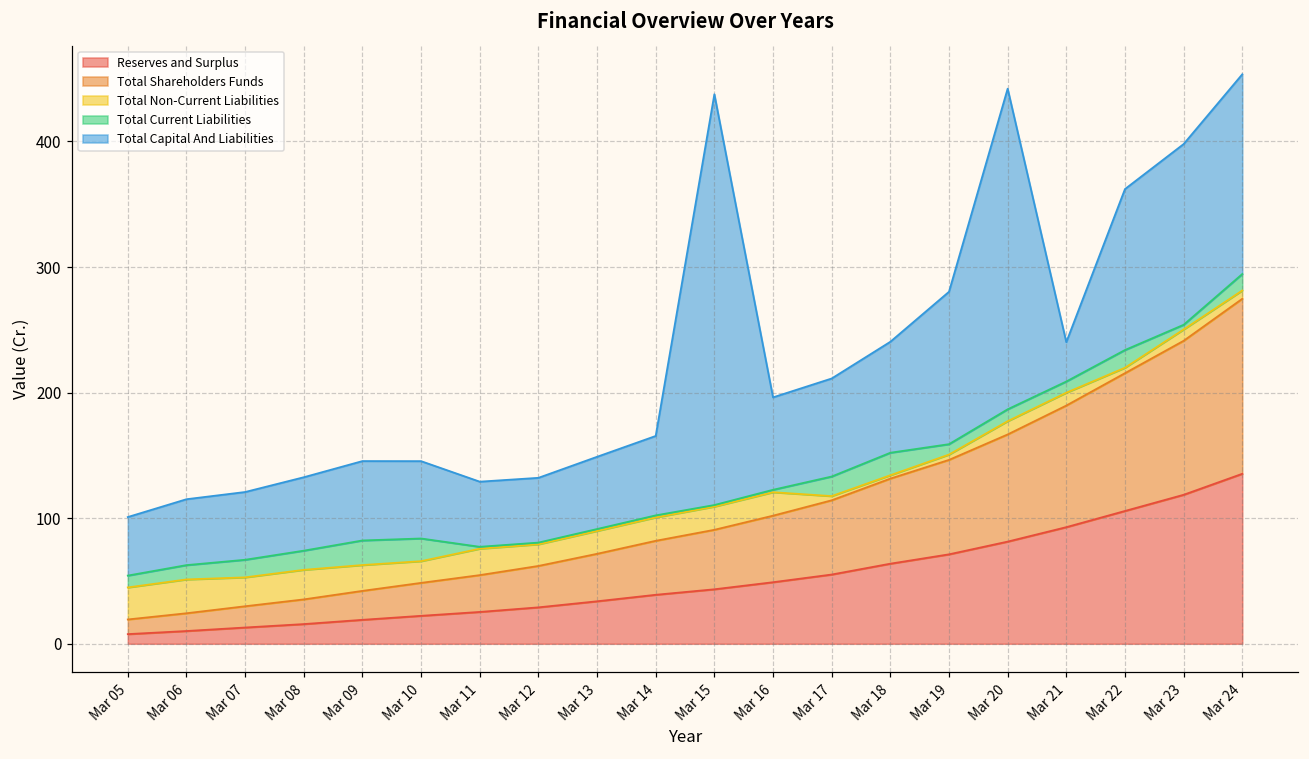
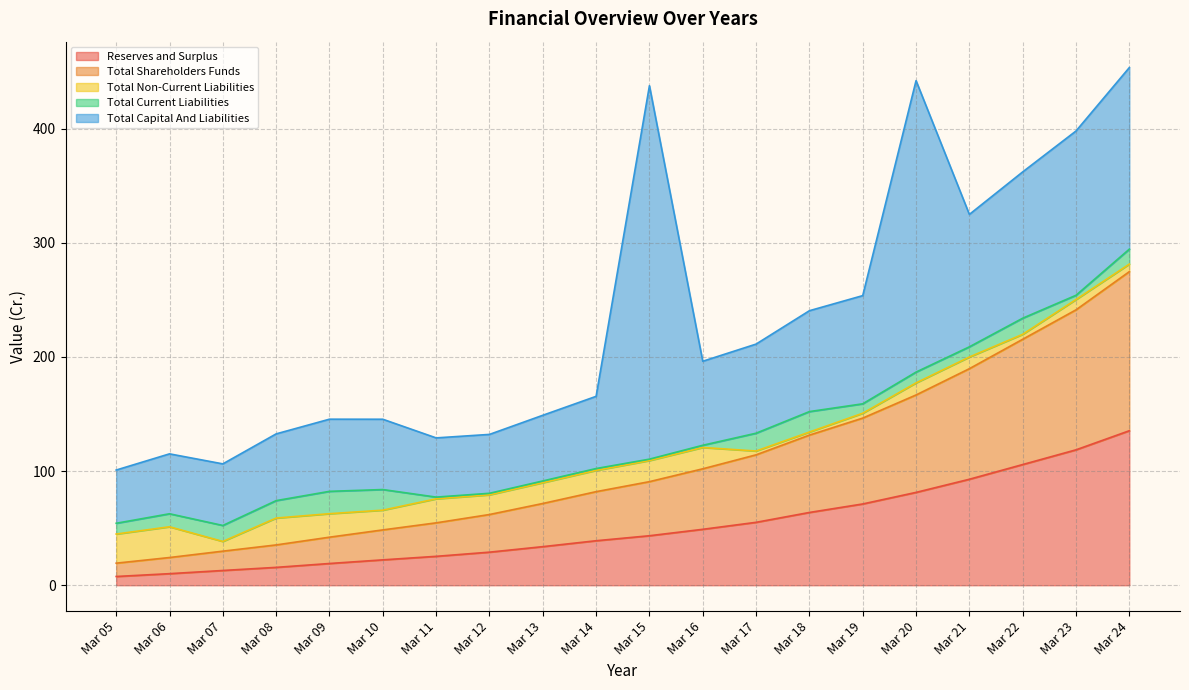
  {
    "Total Non-Current Liabilities": {
      "Mar 05": 26,
      "Mar 06": 27,
-     "Mar 07": 23,
+     "Mar 07": 9,
      "Mar 08": 24,
      "Mar 09": 21,
      "Mar 10": 17,
      "Mar 17": 3,
      "Mar 18": 3,
      "Mar 19": 4,
      "Mar 20": 11,
      "Mar 21": 10,
      "Mar 22": 4,
      "Mar 23": 9,
      "Mar 24": 7
    },
    "Total Current Liabilities": {
      "Mar 05": 9,
      "Mar 06": 11,
      "Mar 07": 14,
      "Mar 08": 15,
      "Mar 09": 20,
      "Mar 10": 18,
      "Mar 17": 16,
      "Mar 18": 18,
      "Mar 19": 8,
      "Mar 20": 9,
      "Mar 21": 9,
      "Mar 22": 14,
      "Mar 23": 4,
      "Mar 24": 13
    },
    "Total Capital And Liabilities": {
      "Mar 05": 47,
      "Mar 06": 52,
      "Mar 07": 54,
      "Mar 08": 58,
      "Mar 09": 63,
      "Mar 10": 62,
      "Mar 11": 52,
      "Mar 12": 52,
      "Mar 13": 58,
      "Mar 14": 63,
      "Mar 15": 327,
      "Mar 16": 74,
      "Mar 17": 78,
      "Mar 18": 88,
-     "Mar 19": 121,
+     "Mar 19": 95,
      "Mar 20": 255,
-     "Mar 21": 31,
+     "Mar 21": 116,
      "Mar 22": 128,
      "Mar 23": 144,
      "Mar 24": 159
    }
  }
